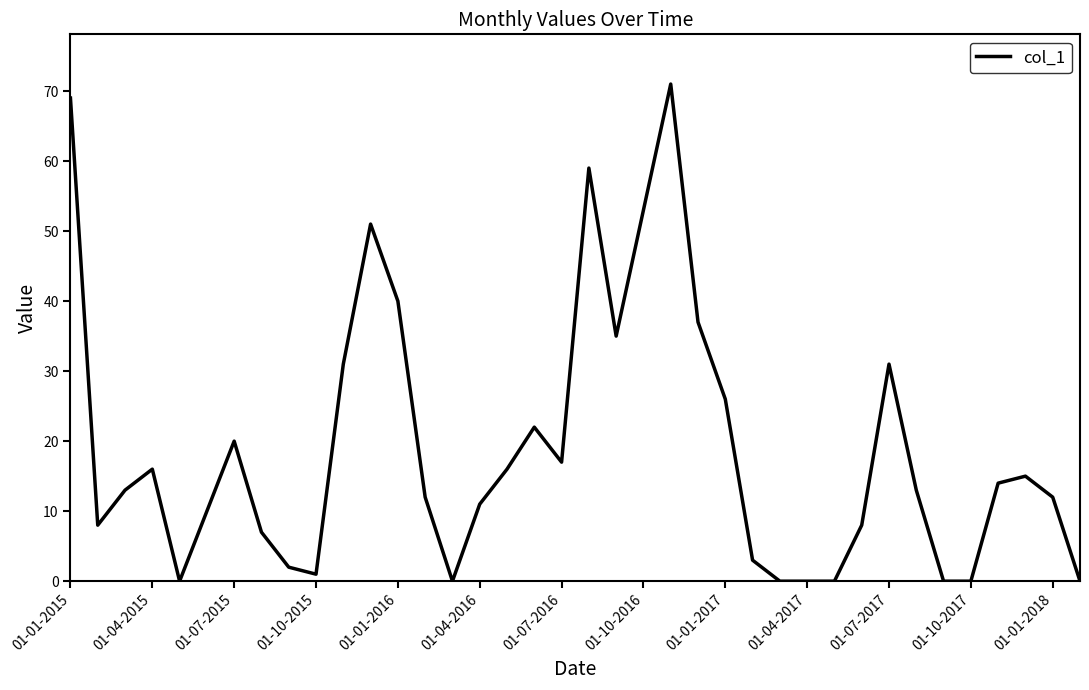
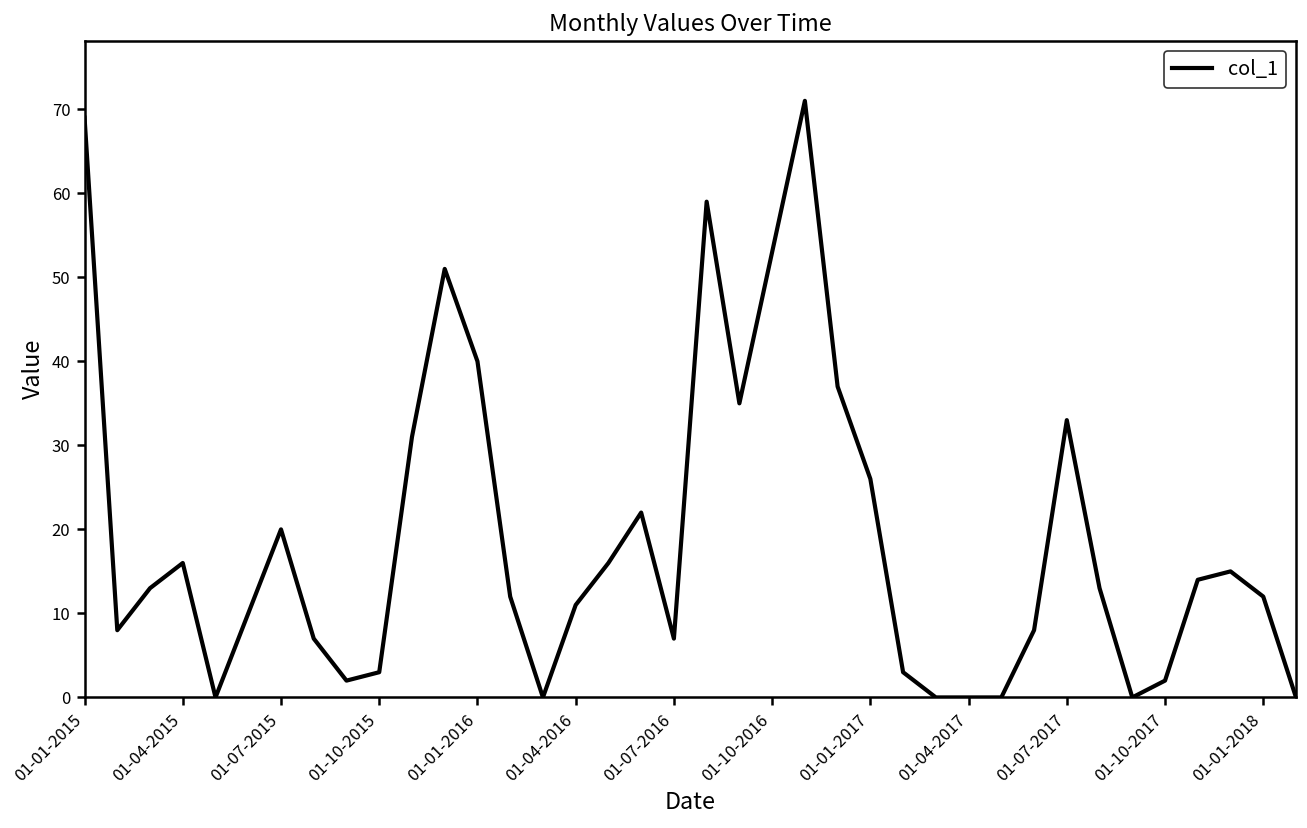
  {
    "01-01-2015": 69,
    "01-04-2015": 16,
    "01-07-2015": 20,
-   "01-10-2015": 1,
+   "01-10-2015": 3,
    "01-01-2016": 40,
    "01-04-2016": 11,
-   "01-07-2016": 17,
+   "01-07-2016": 7,
    "01-10-2016": 53,
    "01-01-2017": 26,
    "01-04-2017": 0,
-   "01-07-2017": 31,
-   "01-10-2017": 0,
+   "01-07-2017": 33,
+   "01-10-2017": 2,
    "01-01-2018": 12
  }
